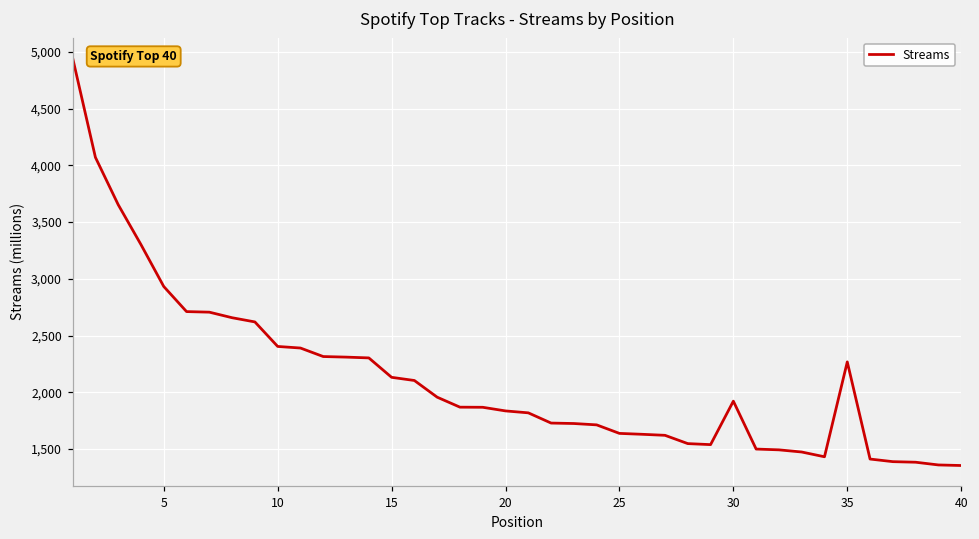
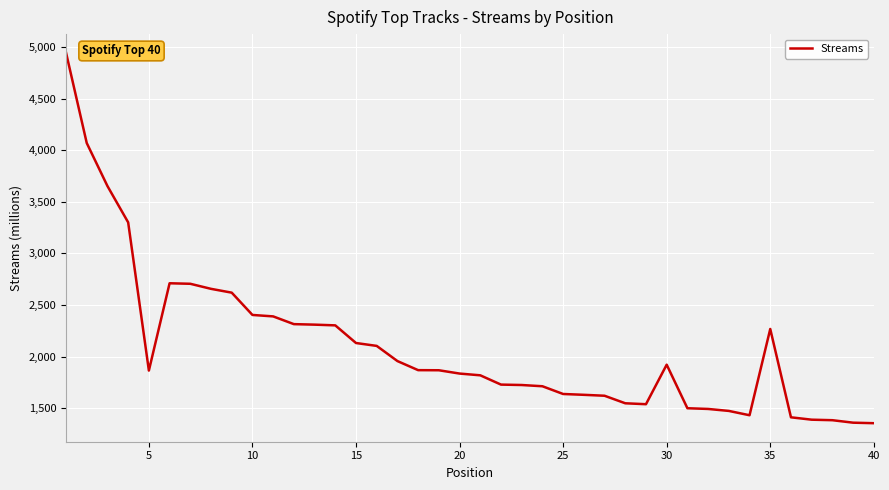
  {
-   "5": "2,930",
+   "5": "1,870",
    "10": "2,400",
    "15": "2,130",
    "20": "1,840",
    "25": "1,640",
    "30": "1,920",
    "35": "2,270",
    "40": "1,360"
  }
